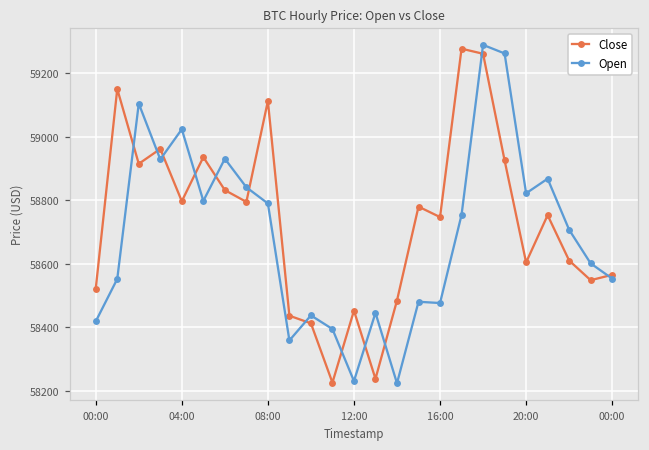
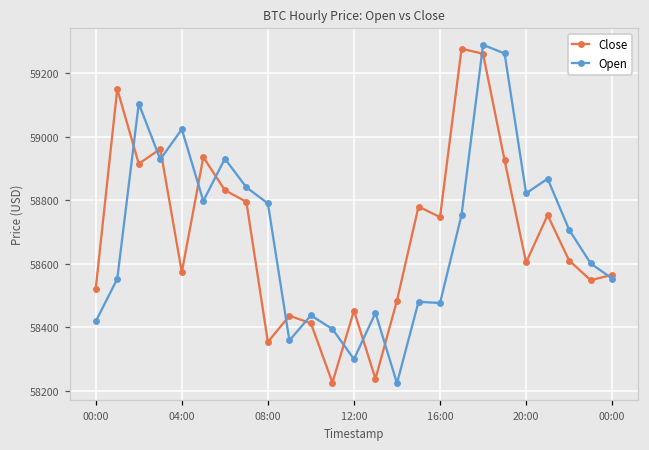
  {
    "Close": {
-     "04:00": 58800,
-     "08:00": 59110,
+     "04:00": 58570,
+     "08:00": 58350,
      "12:00": 58450,
      "16:00": 58750,
      "20:00": 58600
    },
    "Open": {
      "04:00": 59020,
      "08:00": 58790,
-     "12:00": 58230,
+     "12:00": 58300,
      "16:00": 58480,
      "20:00": 58820
    }
  }
